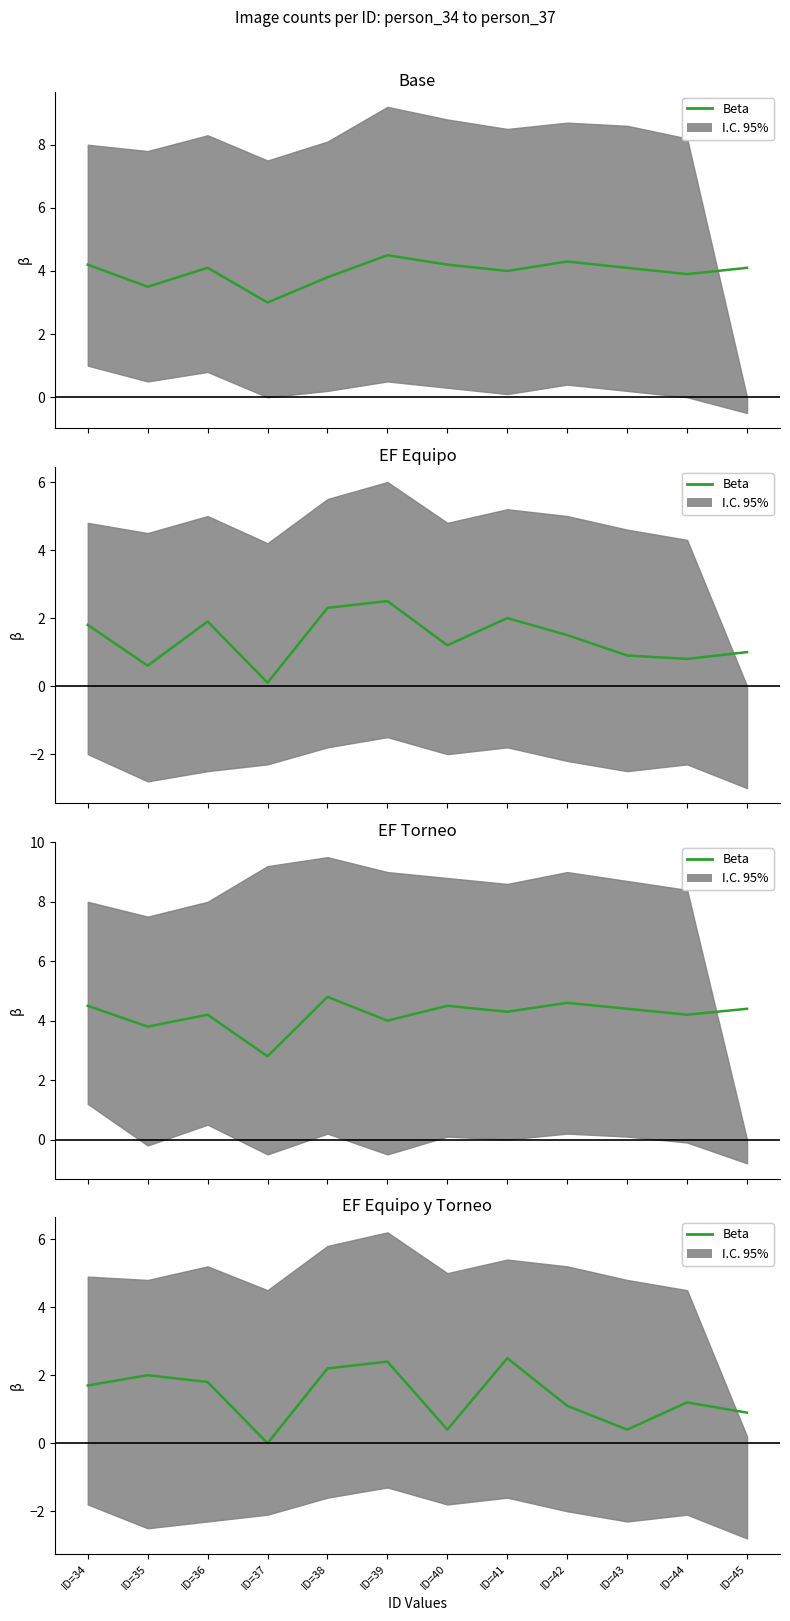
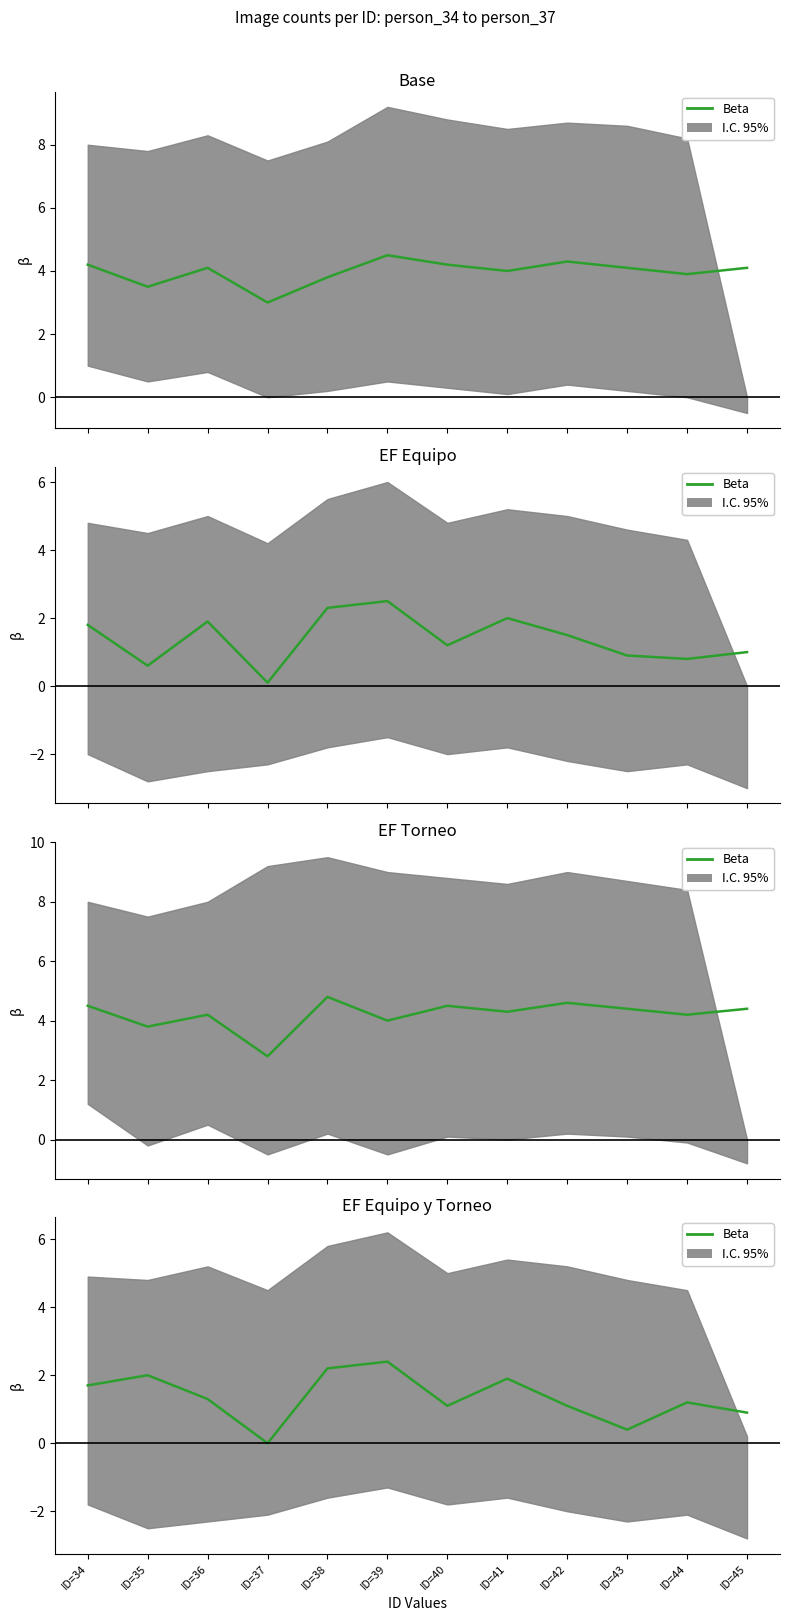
  {
    "EF Equipo y Torneo": {
      "Beta": {
        "ID=34": 1.7,
        "ID=35": 2.0,
-       "ID=36": 1.8,
+       "ID=36": 1.3,
        "ID=37": 0.0,
        "ID=38": 2.2,
        "ID=39": 2.4,
-       "ID=40": 0.4,
-       "ID=41": 2.5,
+       "ID=40": 1.1,
+       "ID=41": 1.9,
        "ID=42": 1.1,
        "ID=43": 0.4,
        "ID=44": 1.2,
        "ID=45": 0.9
      }
    }
  }
